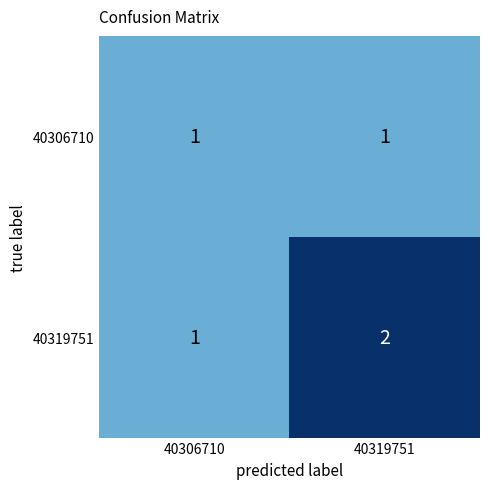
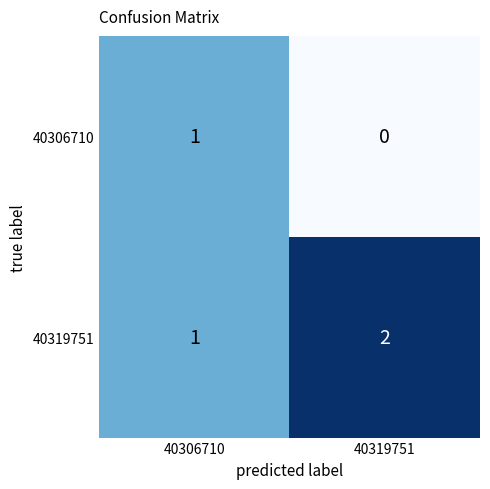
  {
    "40306710": {
      "40306710": 1,
-     "40319751": 1
+     "40319751": 0
    },
    "40319751": {
      "40306710": 1,
      "40319751": 2
    }
  }
